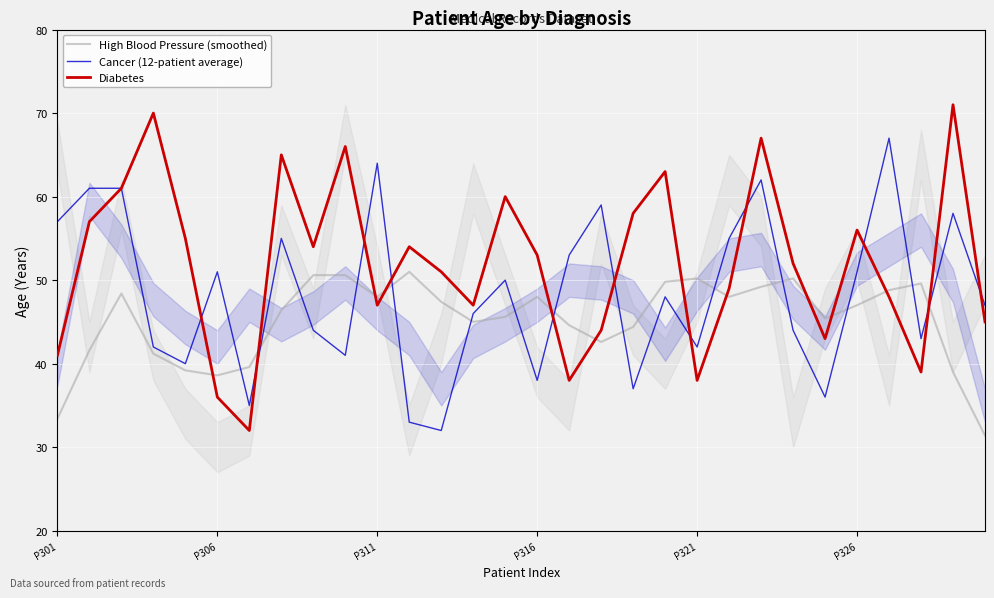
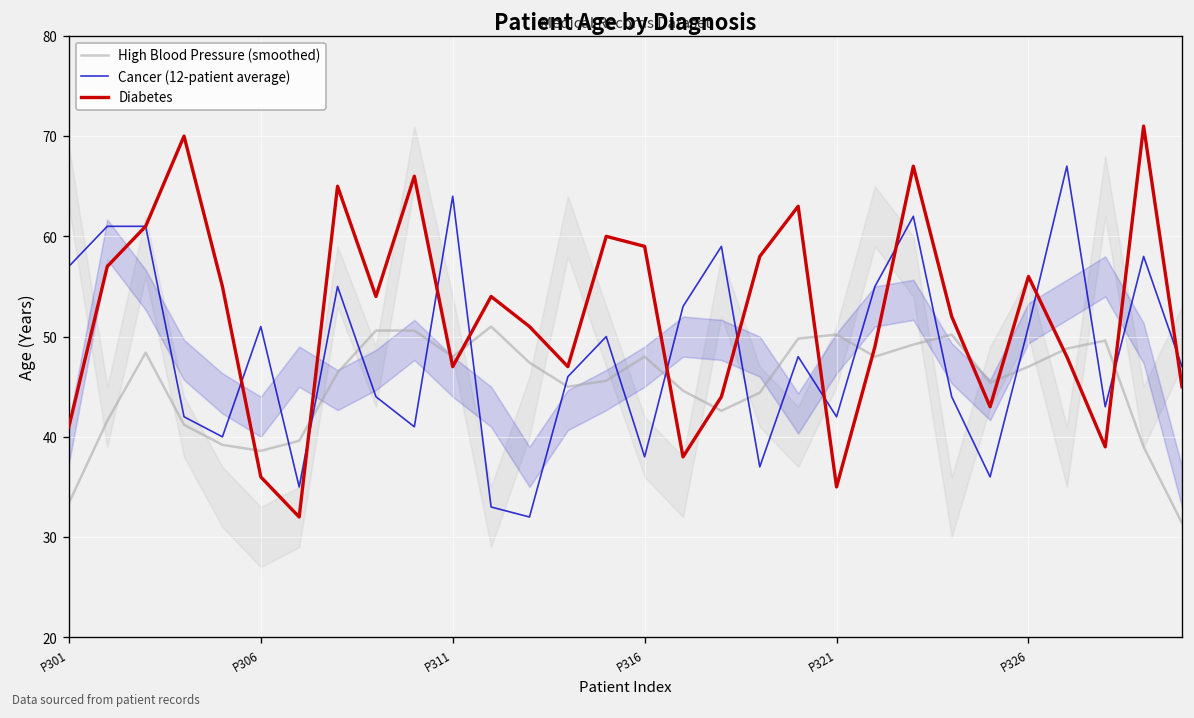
  {
    "Diabetes": {
      "P301": 41,
      "P306": 36,
      "P311": 47,
-     "P316": 53,
-     "P321": 38
+     "P316": 59,
+     "P321": 35
    }
  }
